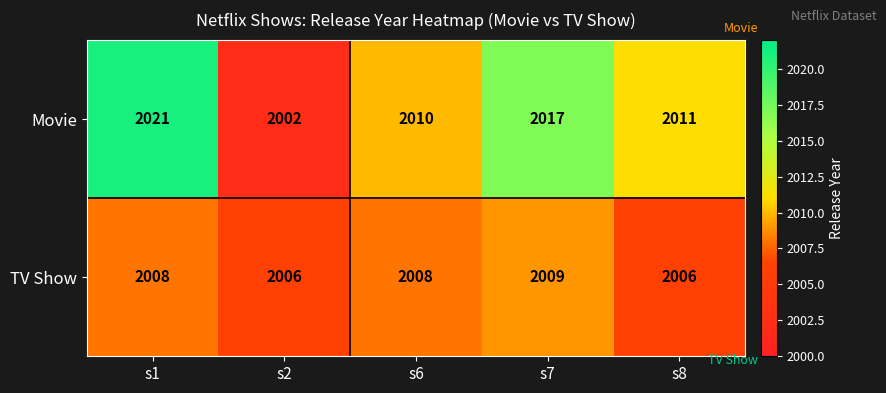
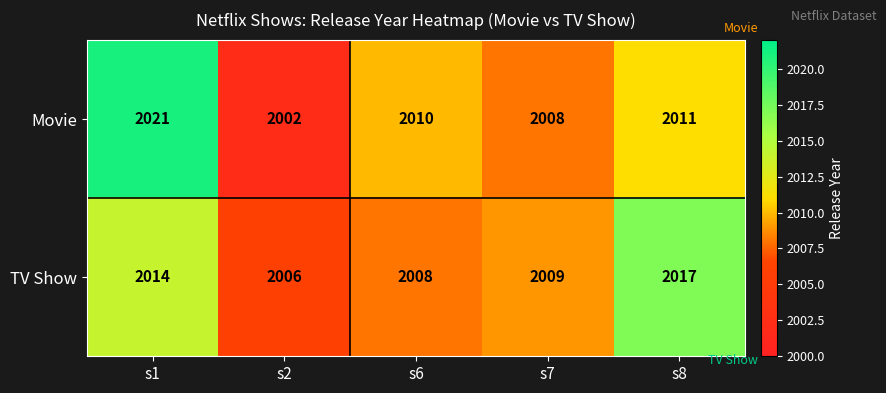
  {
    "Movie": {
      "s1": 2021,
      "s2": 2002,
      "s6": 2010,
-     "s7": 2017,
+     "s7": 2008,
      "s8": 2011
    },
    "TV Show": {
-     "s1": 2008,
+     "s1": 2014,
      "s2": 2006,
      "s6": 2008,
      "s7": 2009,
-     "s8": 2006
+     "s8": 2017
    }
  }
